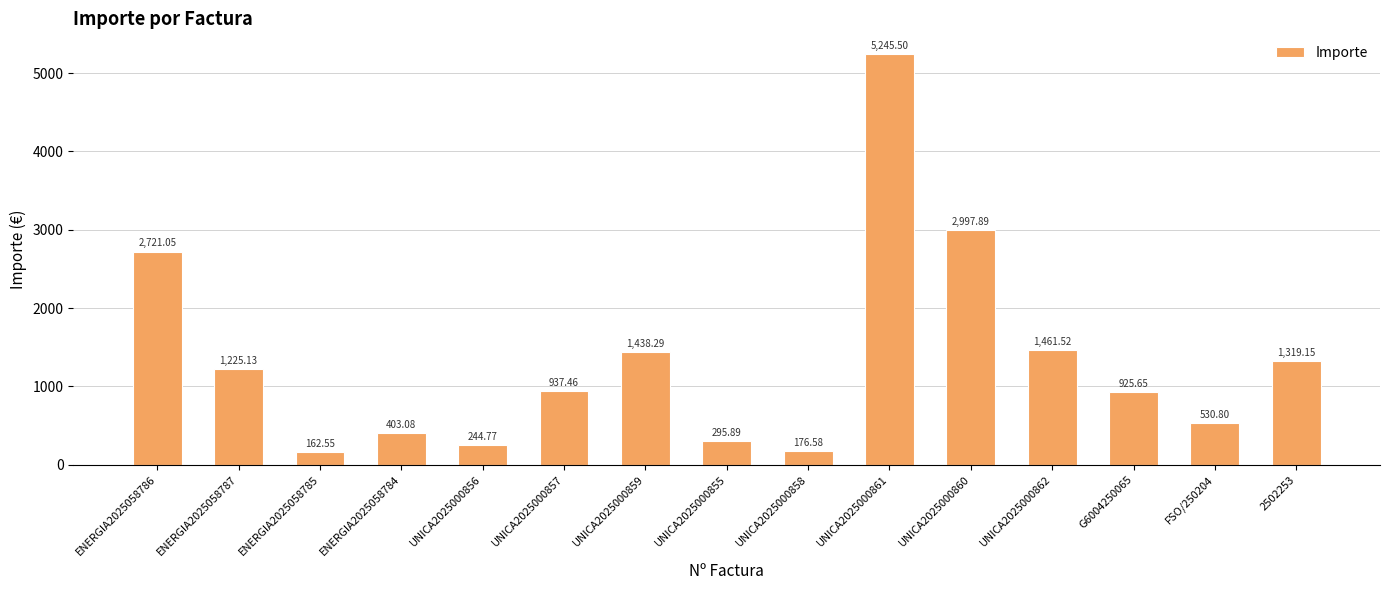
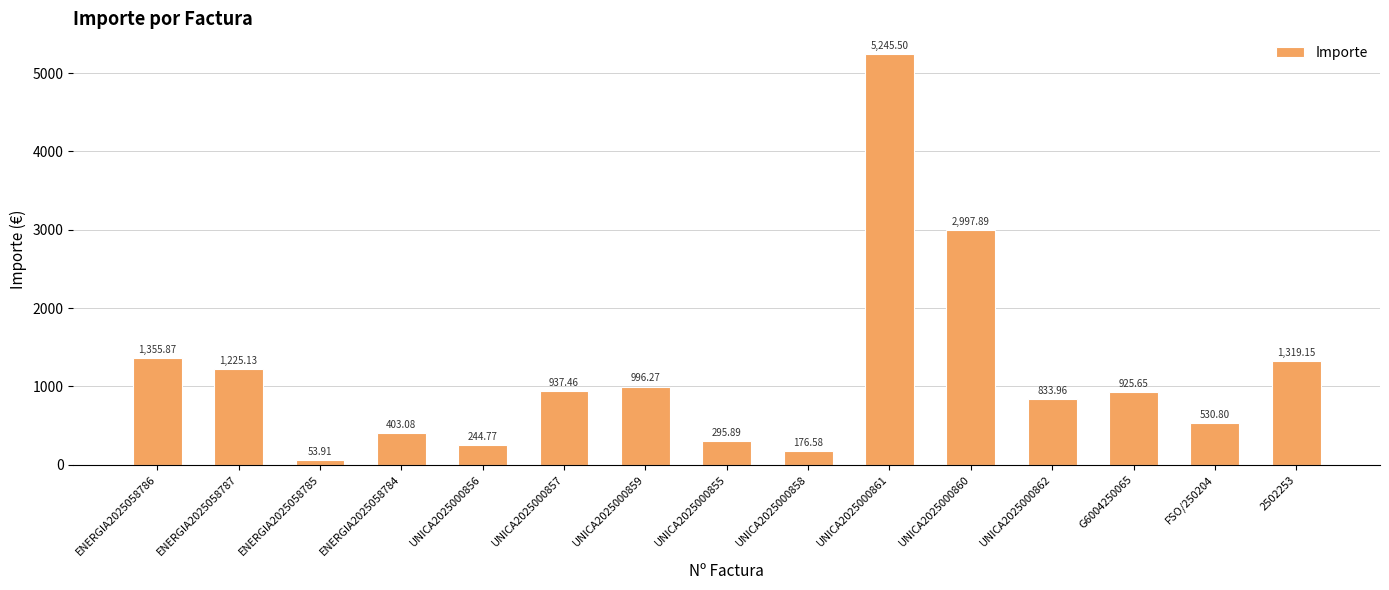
  {
-   "ENERGIA2025058786": "2,721.05",
+   "ENERGIA2025058786": "1,355.87",
    "ENERGIA2025058787": "1,225.13",
-   "ENERGIA2025058785": "162.55",
+   "ENERGIA2025058785": "53.91",
    "ENERGIA2025058784": "403.08",
    "UNICA2025000856": "244.77",
    "UNICA2025000857": "937.46",
-   "UNICA2025000859": "1,438.29",
+   "UNICA2025000859": "996.27",
    "UNICA2025000855": "295.89",
    "UNICA2025000858": "176.58",
    "UNICA2025000861": "5,245.50",
    "UNICA2025000860": "2,997.89",
-   "UNICA2025000862": "1,461.52",
+   "UNICA2025000862": "833.96",
    "G6004250065": "925.65",
    "FSO/250204": "530.80",
    "2502253": "1,319.15"
  }
